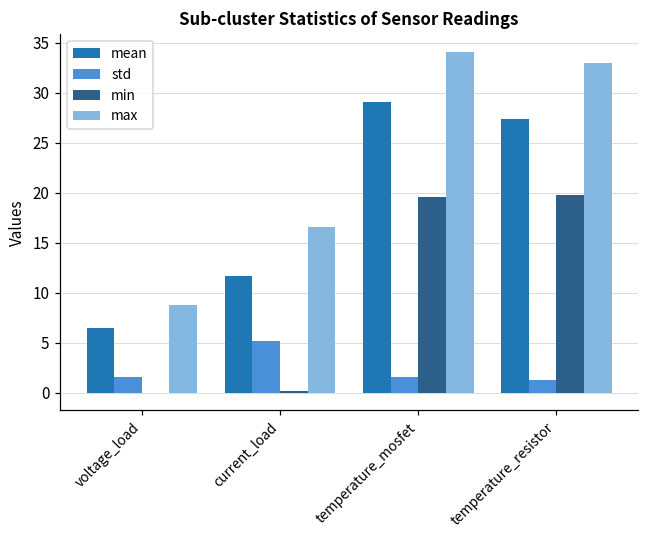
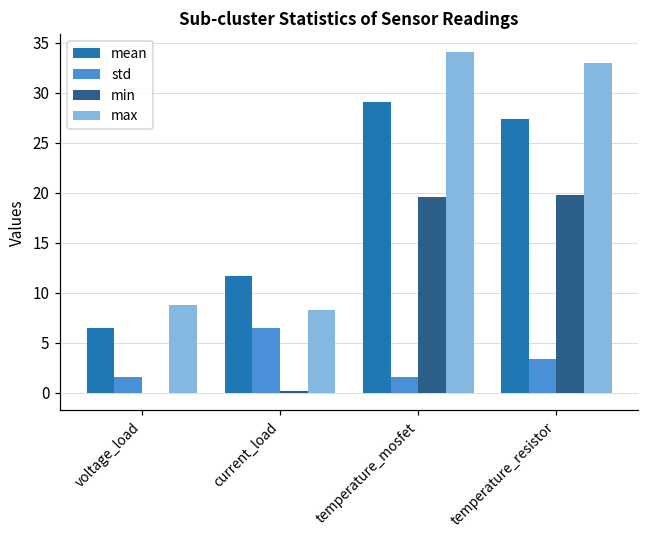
  {
    "std": {
      "voltage_load": 2,
-     "current_load": 5,
+     "current_load": 7,
      "temperature_mosfet": 2,
-     "temperature_resistor": 1
+     "temperature_resistor": 3
    },
    "max": {
      "voltage_load": 9,
-     "current_load": 17,
+     "current_load": 8,
      "temperature_mosfet": 34,
      "temperature_resistor": 33
    }
  }
